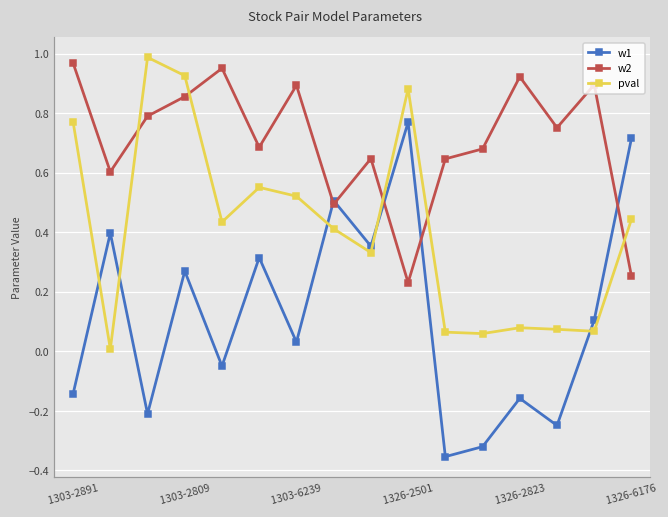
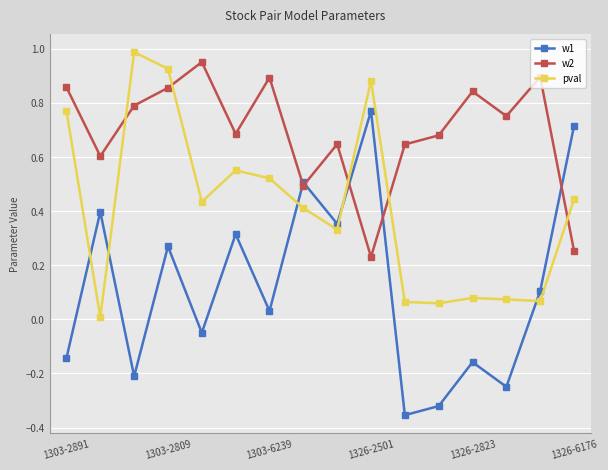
  {
    "w1": {
      "1303-2891": -0.14,
      "1303-2809": 0.27,
      "1303-6239": 0.03,
      "1326-2501": 0.77,
      "1326-2823": -0.16,
      "1326-6176": 0.71
    },
    "w2": {
-     "1303-2891": 0.97,
+     "1303-2891": 0.86,
      "1303-2809": 0.86,
      "1303-6239": 0.89,
      "1326-2501": 0.23,
-     "1326-2823": 0.92,
+     "1326-2823": 0.84,
      "1326-6176": 0.25
    },
    "pval": {
      "1303-2891": 0.77,
      "1303-2809": 0.93,
      "1303-6239": 0.52,
      "1326-2501": 0.88,
      "1326-2823": 0.08,
      "1326-6176": 0.44
    }
  }
